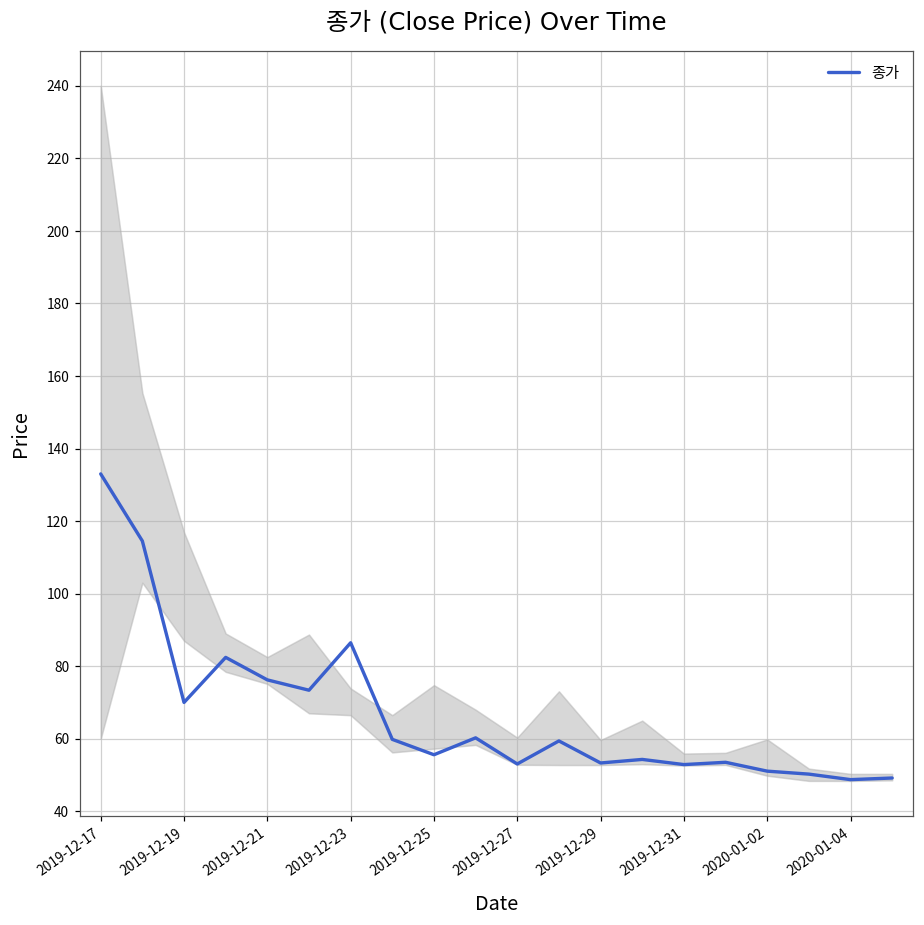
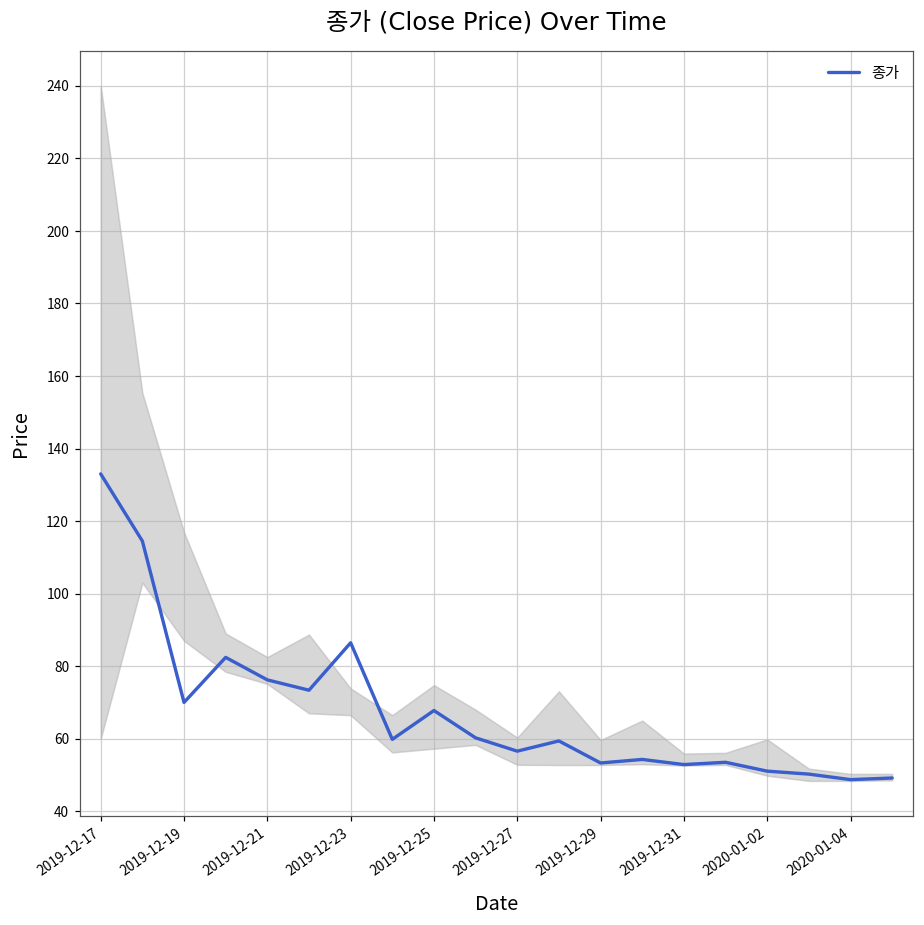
  {
    "종가": {
      "2019-12-17": 133,
      "2019-12-19": 70,
      "2019-12-21": 76,
      "2019-12-23": 86,
-     "2019-12-25": 56,
-     "2019-12-27": 53,
+     "2019-12-25": 68,
+     "2019-12-27": 57,
      "2019-12-29": 53,
      "2019-12-31": 53,
      "2020-01-02": 51,
      "2020-01-04": 49
    }
  }
